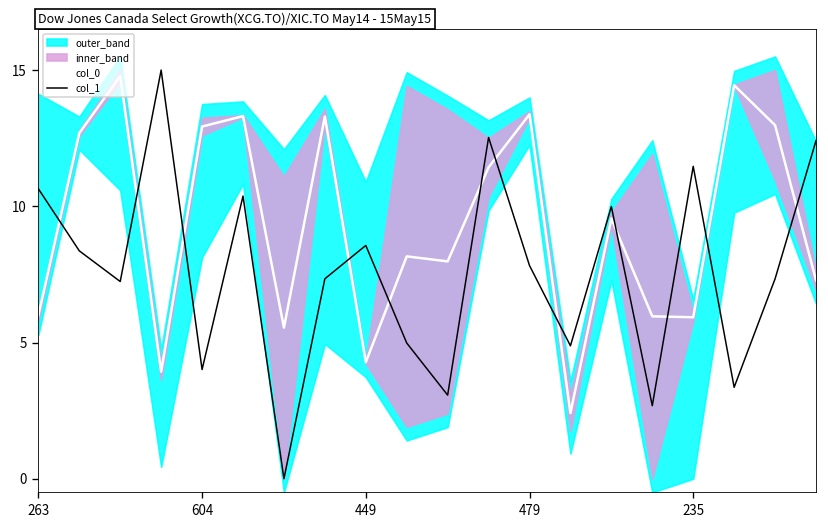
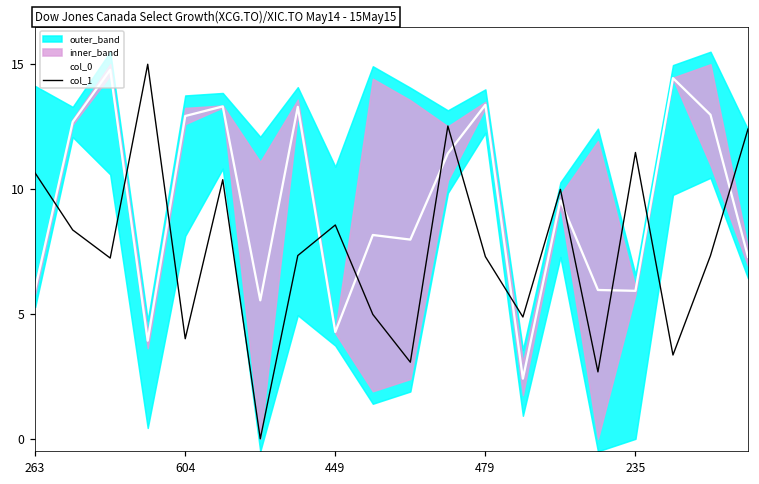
  {
    "col_0": {
      "263": 6.0,
      "604": 12.9,
      "479": 13.4,
      "235": 5.9
    },
    "outer_band": {
      "235": 6.6
    },
    "col_1": {
      "263": 10.6,
      "604": 4.0,
      "449": 8.6,
-     "479": 7.8,
+     "479": 7.3,
      "235": 11.5
    }
  }
